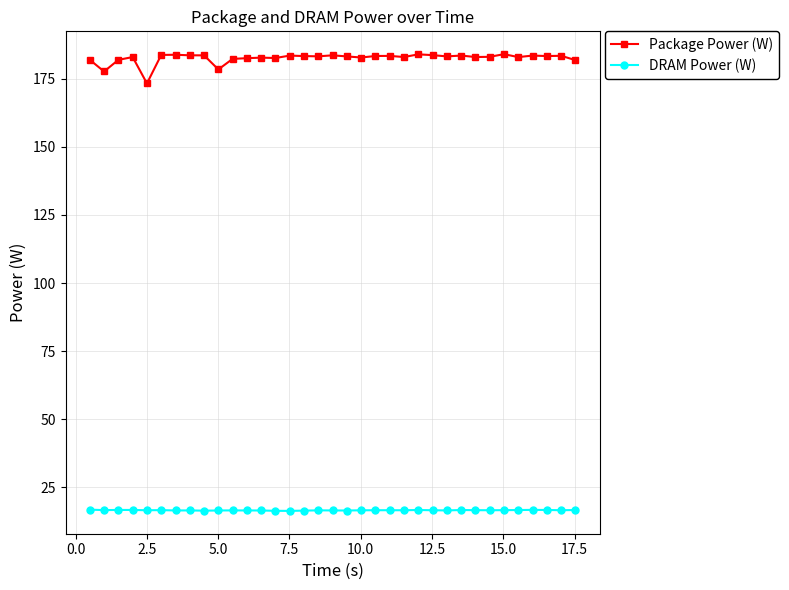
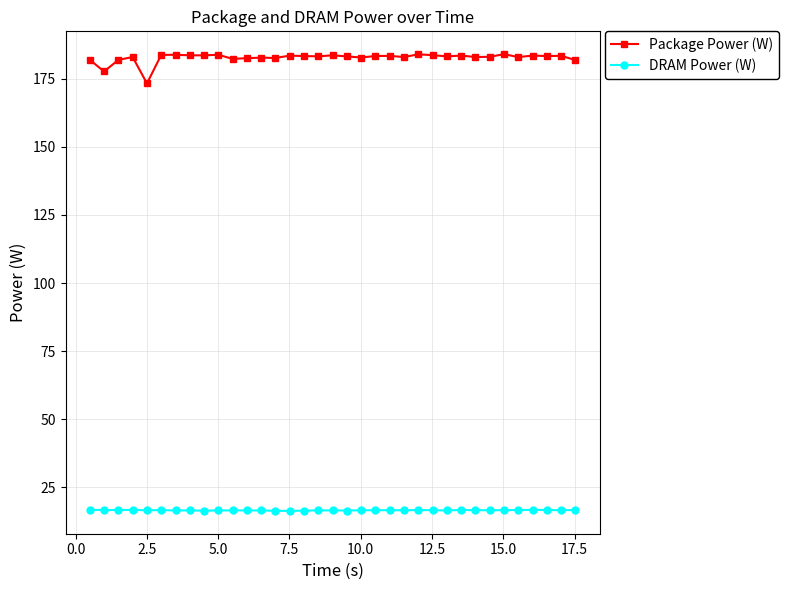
  {
    "Package Power (W)": {
      "2.5": 173,
-     "5.0": 178
+     "5.0": 184
    },
    "DRAM Power (W)": {
      "2.5": 17,
      "5.0": 16
    }
  }
